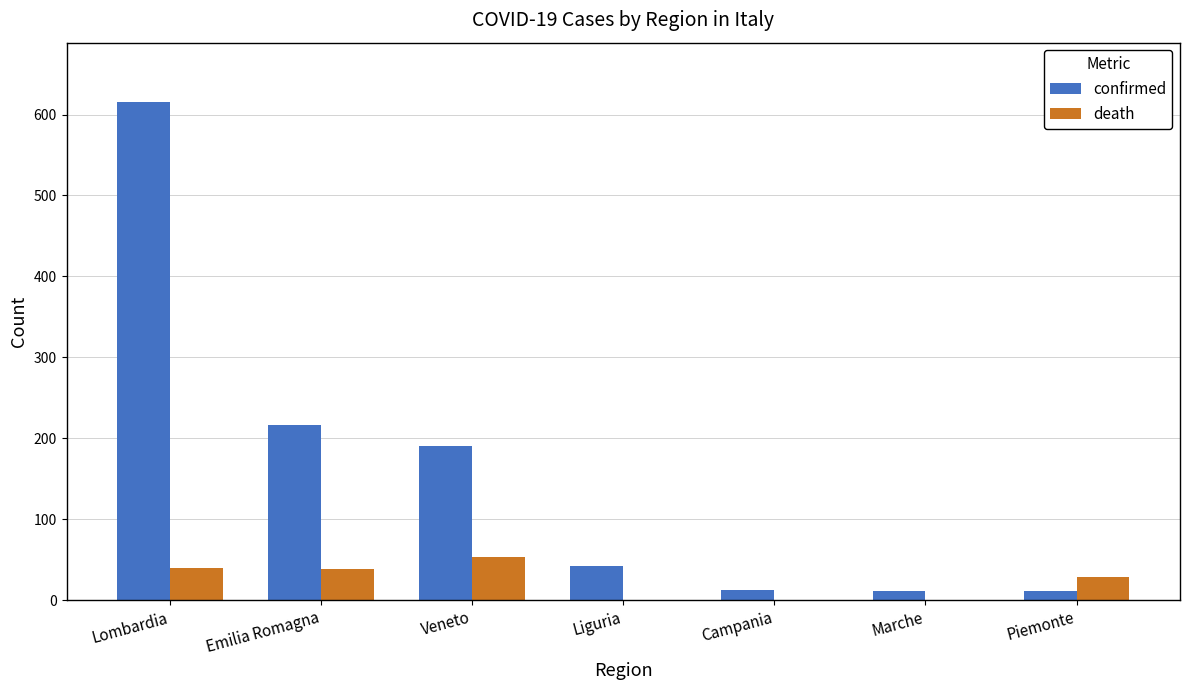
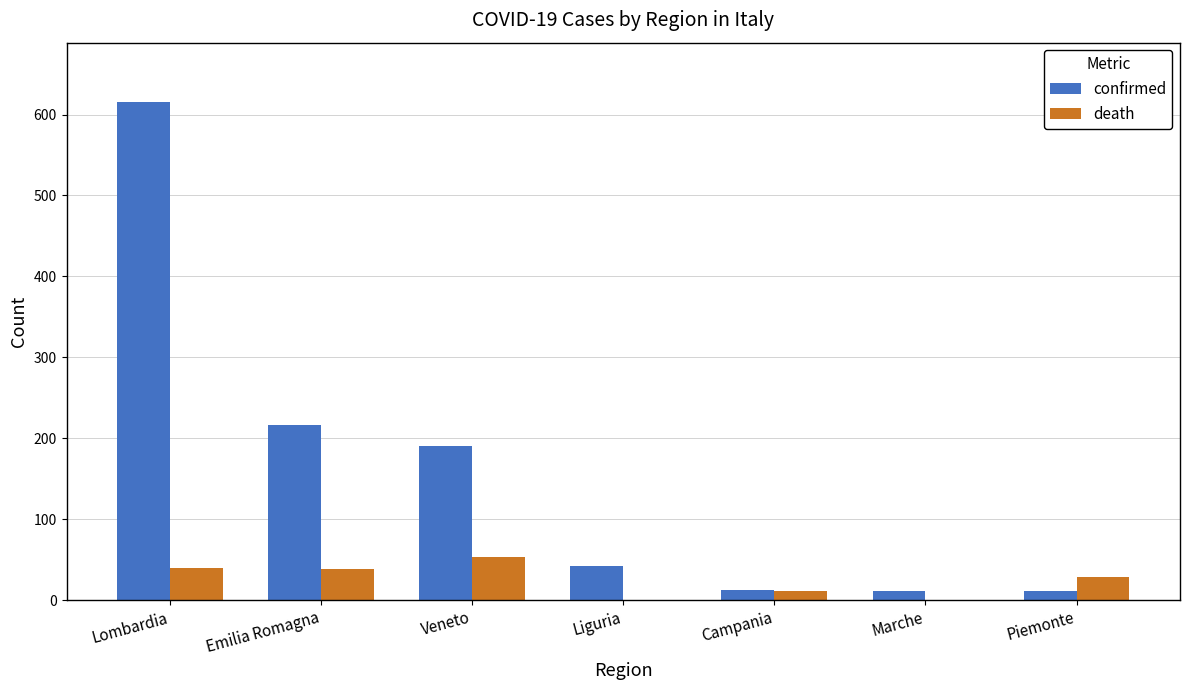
  {
    "confirmed": {
      "Lombardia": 620,
      "Emilia Romagna": 220,
      "Veneto": 190,
      "Liguria": 40,
      "Campania": 10,
      "Marche": 10,
      "Piemonte": 10
    },
    "death": {
      "Lombardia": 40,
      "Emilia Romagna": 40,
      "Veneto": 50,
      "Liguria": 0,
-     "Campania": 0,
+     "Campania": 10,
      "Marche": 0,
      "Piemonte": 30
    }
  }
